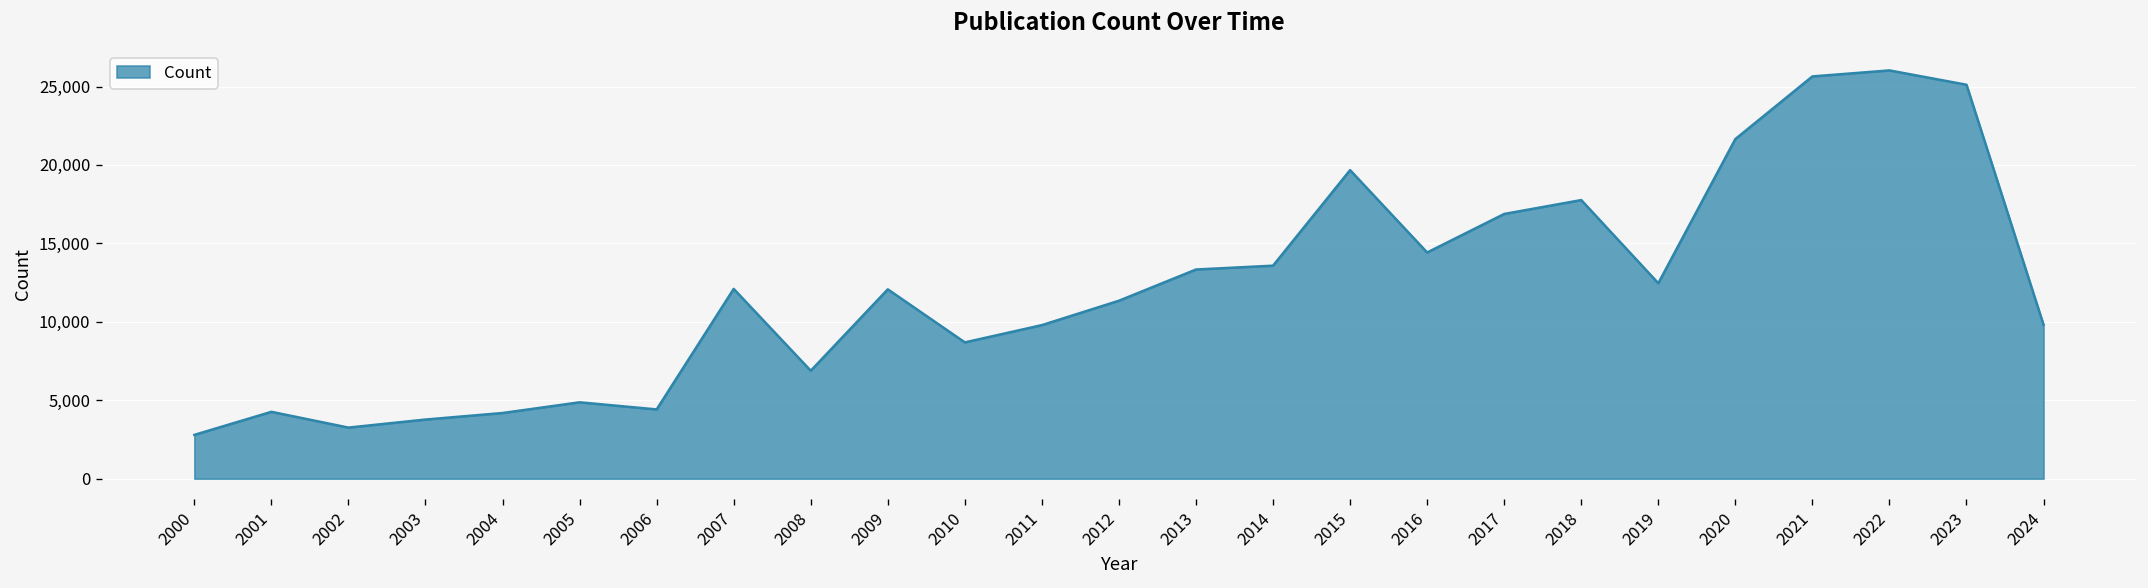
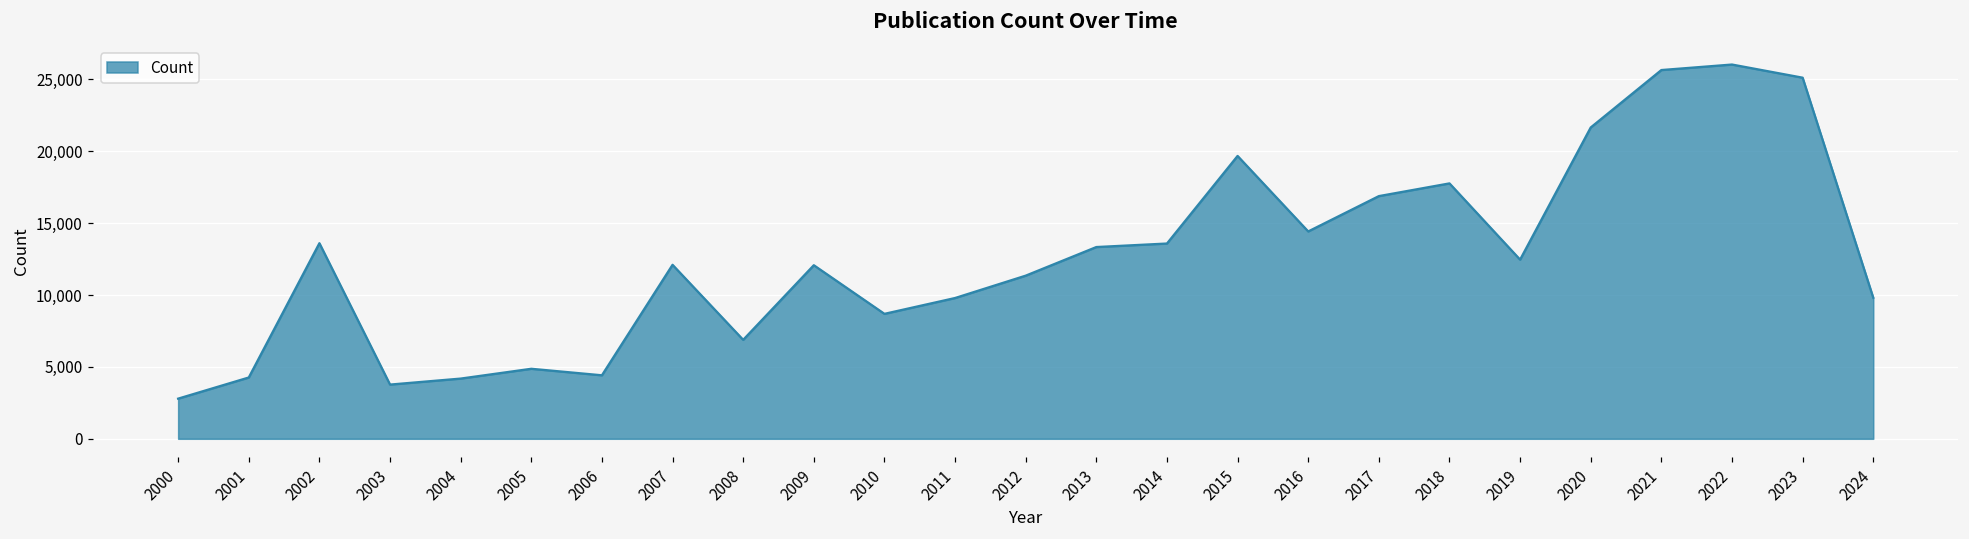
  {
    "2000": "2,800",
    "2001": "4,300",
-   "2002": "3,300",
+   "2002": "13,600",
    "2003": "3,800",
    "2004": "4,200",
    "2005": "4,900",
    "2006": "4,400",
    "2007": "12,100",
    "2008": "6,900",
    "2009": "12,100",
    "2010": "8,700",
    "2011": "9,800",
    "2012": "11,300",
    "2013": "13,300",
    "2014": "13,600",
    "2015": "19,700",
    "2016": "14,400",
    "2017": "16,900",
    "2018": "17,800",
    "2019": "12,500",
    "2020": "21,700",
    "2021": "25,600",
    "2022": "26,000",
    "2023": "25,100",
    "2024": "9,800"
  }
